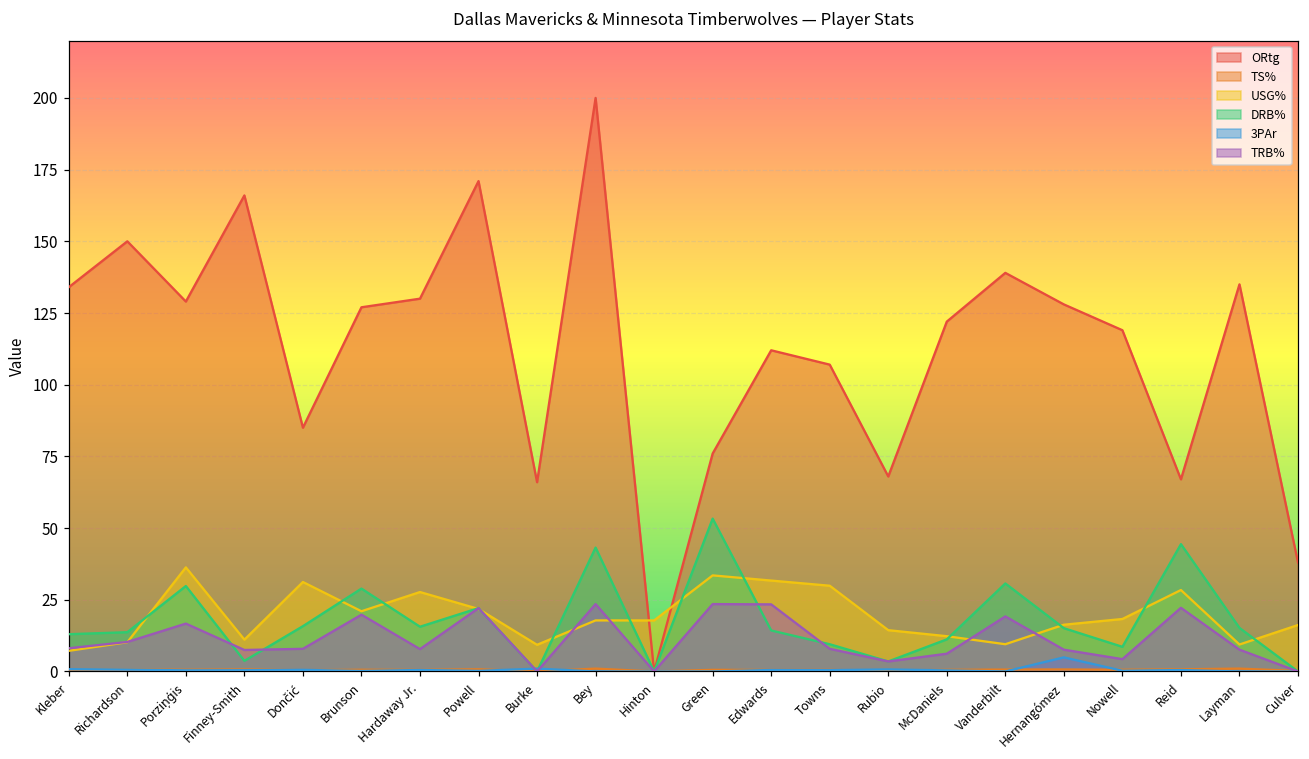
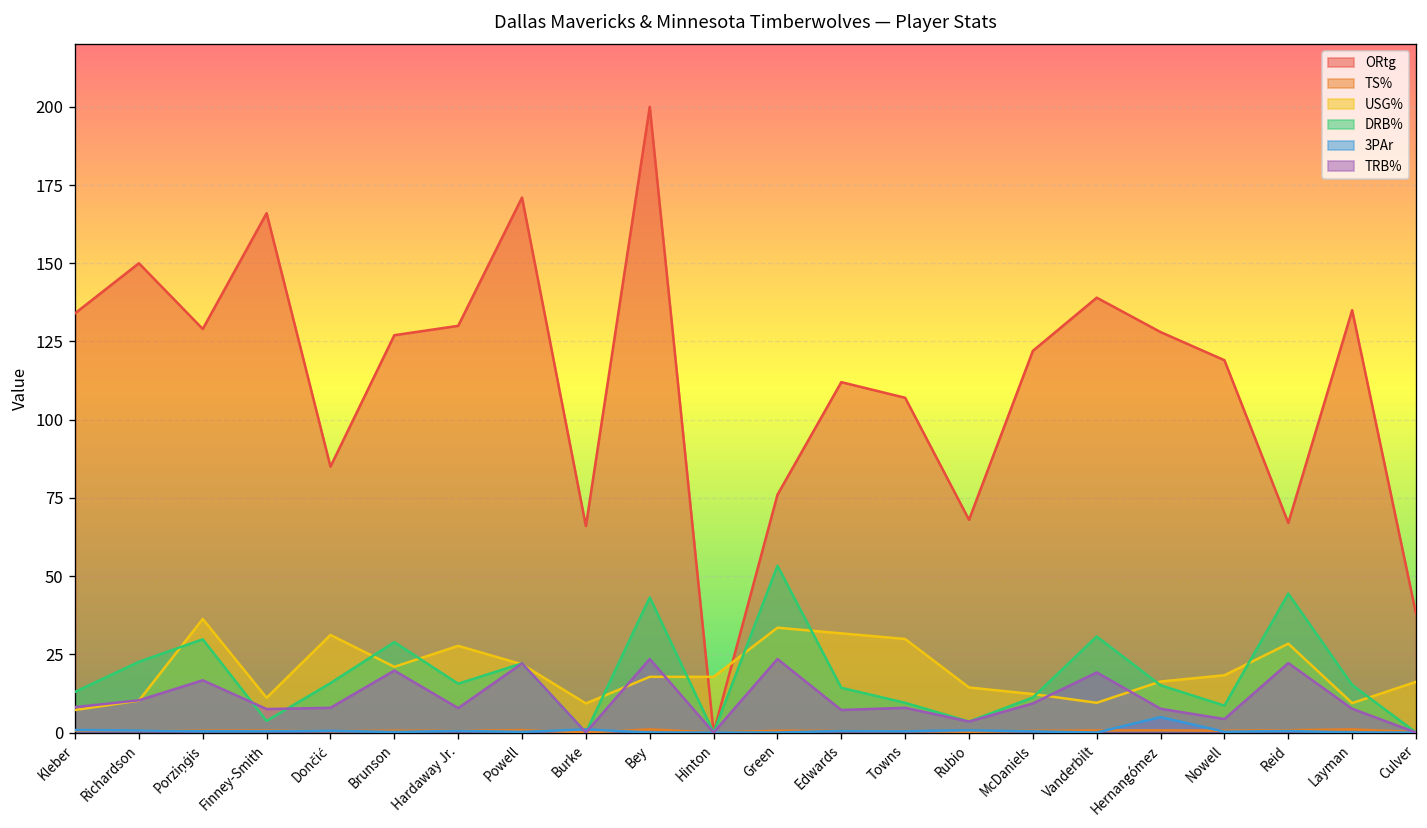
  {
    "DRB%": {
      "Kleber": 13,
-     "Richardson": 14,
+     "Richardson": 23,
      "Porziņģis": 30,
      "Finney-Smith": 4,
      "Dončić": 16,
      "Brunson": 29,
      "Hardaway Jr.": 16,
      "Bey": 43,
      "Green": 53,
      "Edwards": 14,
      "Towns": 10,
      "McDaniels": 11,
      "Vanderbilt": 31,
      "Hernangómez": 15,
      "Nowell": 9,
      "Reid": 44,
      "Layman": 15
    },
    "3PAr": {
      "Burke": 1,
      "Bey": 0,
      "Hernangómez": 5,
      "Layman": 0
    },
    "TRB%": {
      "Porziņģis": 17,
      "Finney-Smith": 8,
      "Dončić": 8,
      "Brunson": 20,
      "Hardaway Jr.": 8,
      "Bey": 24,
      "Green": 24,
-     "Edwards": 23,
+     "Edwards": 7,
      "Towns": 8,
-     "McDaniels": 6,
+     "McDaniels": 9,
      "Vanderbilt": 19,
      "Hernangómez": 8,
      "Nowell": 4,
      "Reid": 22,
      "Layman": 8
    }
  }
